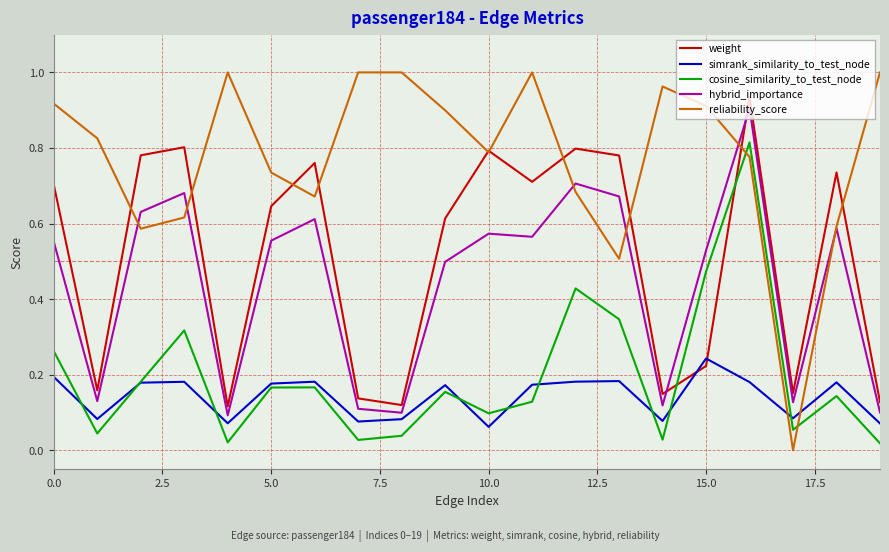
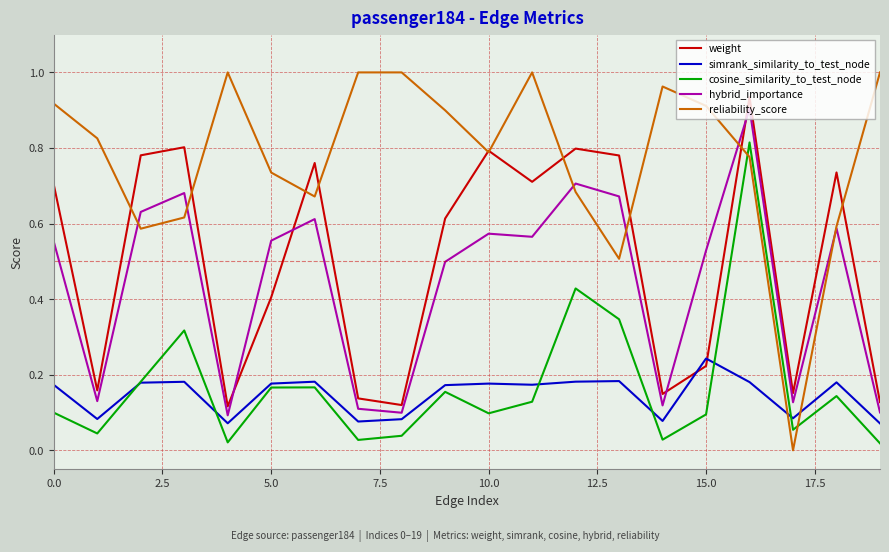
  {
    "weight": {
      "0.0": 0.70,
-     "5.0": 0.65,
+     "5.0": 0.41,
      "15.0": 0.22
    },
    "simrank_similarity_to_test_node": {
-     "0.0": 0.19,
+     "0.0": 0.17,
      "5.0": 0.18,
-     "10.0": 0.06,
+     "10.0": 0.18,
      "15.0": 0.24
    },
    "cosine_similarity_to_test_node": {
-     "0.0": 0.26,
+     "0.0": 0.10,
      "5.0": 0.17,
      "10.0": 0.10,
-     "15.0": 0.47
+     "15.0": 0.10
    },
    "hybrid_importance": {
      "0.0": 0.55,
      "5.0": 0.55,
      "10.0": 0.57,
      "15.0": 0.53
    },
    "reliability_score": {
      "0.0": 0.92,
      "5.0": 0.74
    }
  }
